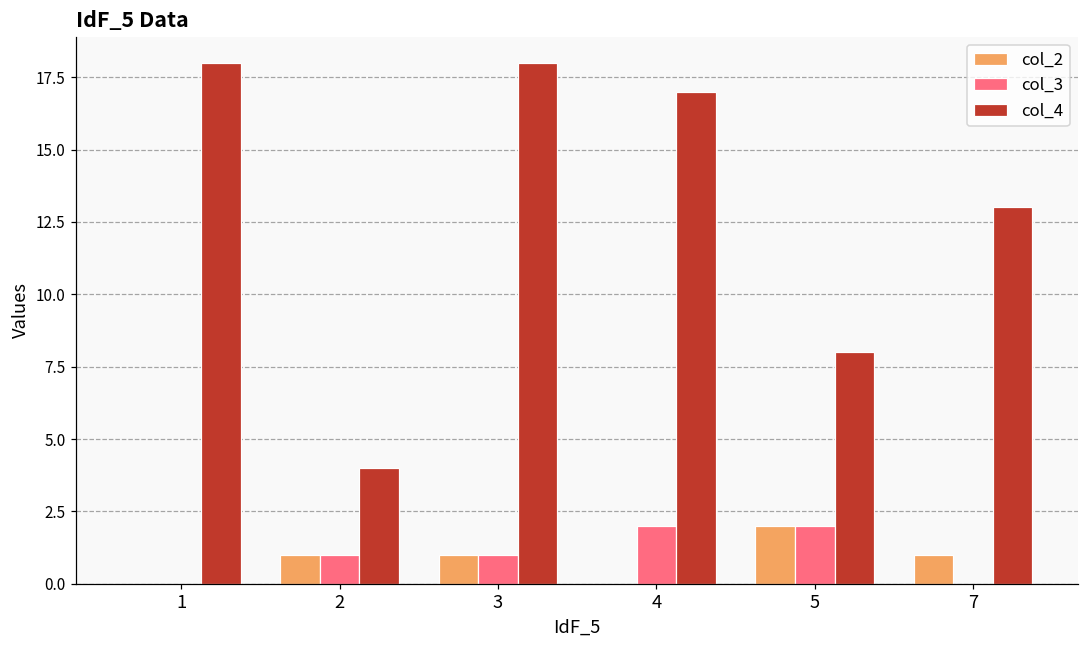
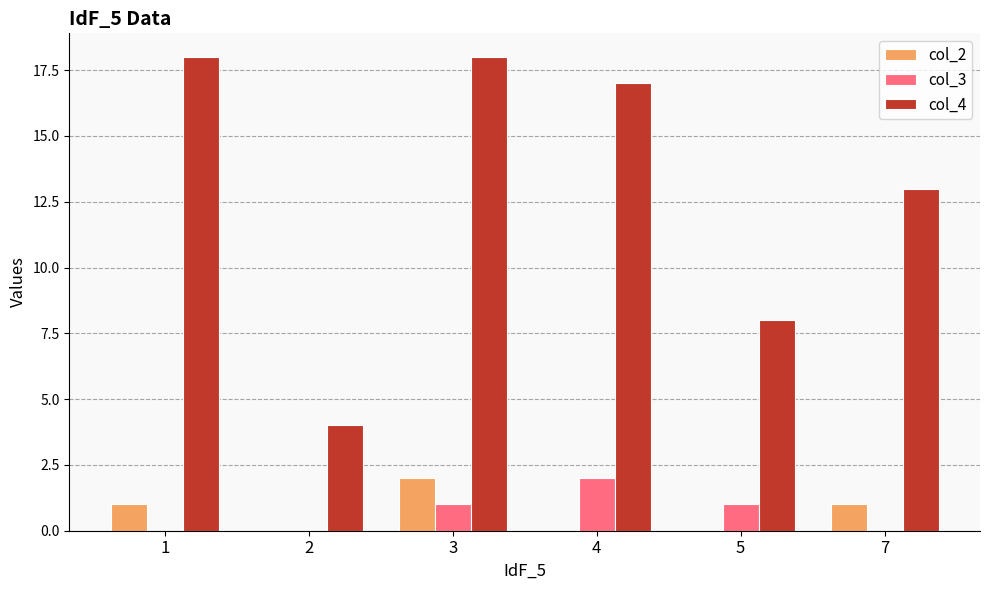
  {
    "col_2": {
-     "1": 0,
-     "2": 1,
-     "3": 1,
+     "1": 1,
+     "2": 0,
+     "3": 2,
      "4": 0,
-     "5": 2,
+     "5": 0,
      "7": 1
    },
    "col_3": {
      "1": 0,
-     "2": 1,
+     "2": 0,
      "3": 1,
      "4": 2,
-     "5": 2,
+     "5": 1,
      "7": 0
    },
    "col_4": {
      "1": 18,
      "2": 4,
      "3": 18,
      "4": 17,
      "5": 8,
      "7": 13
    }
  }
